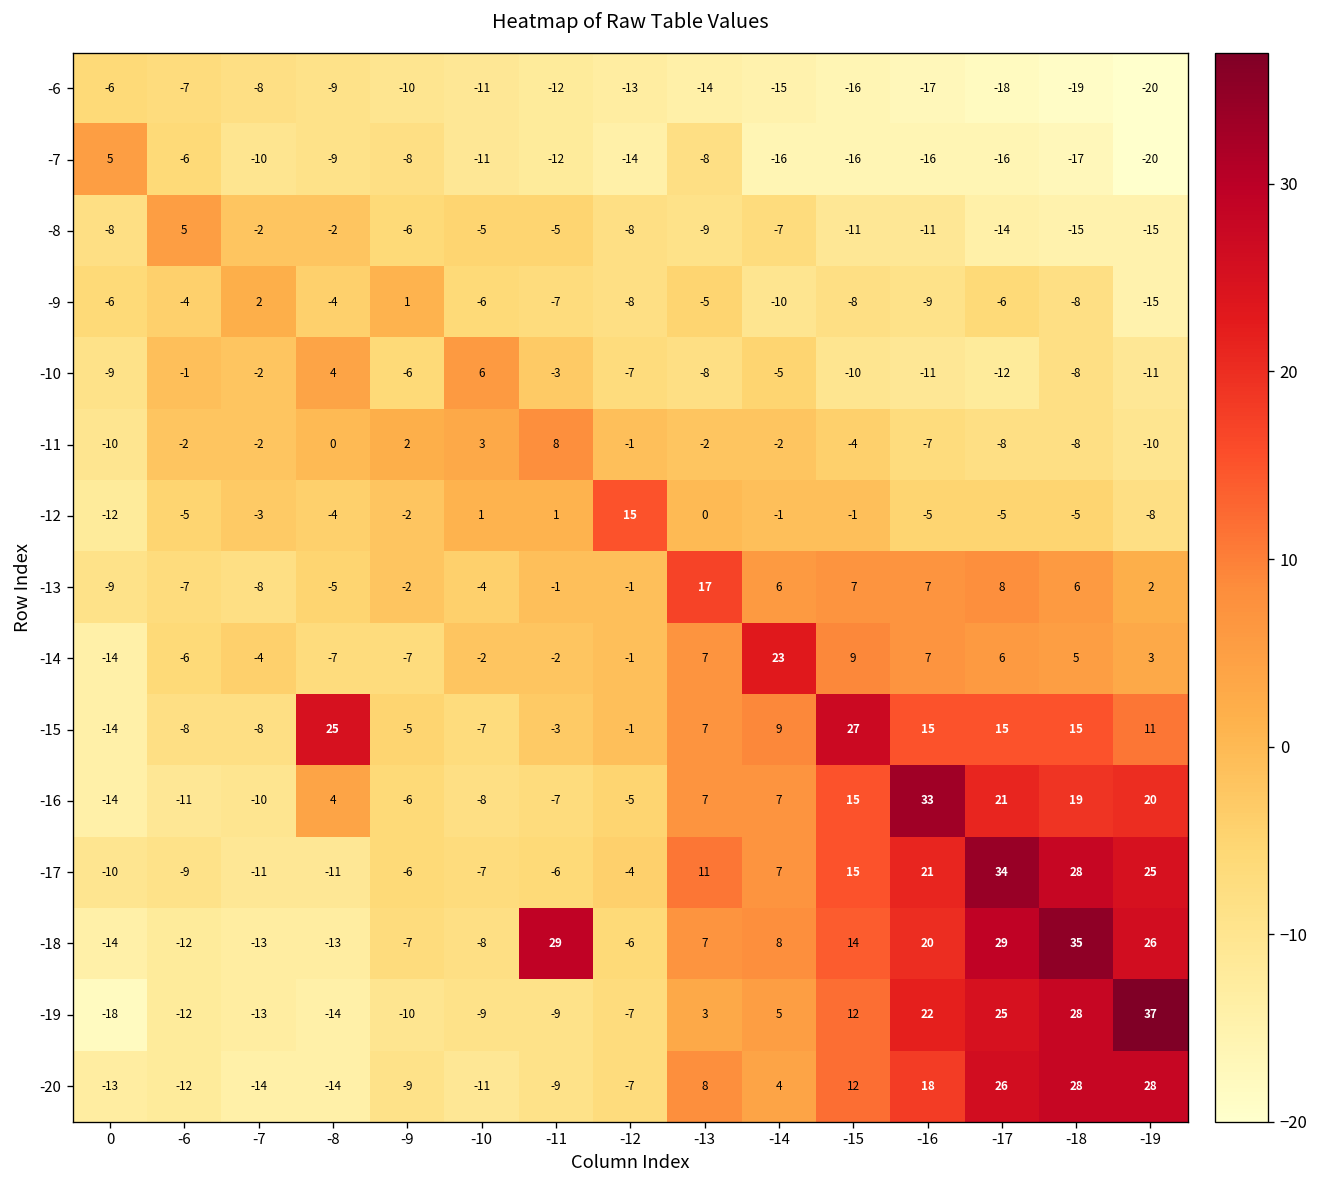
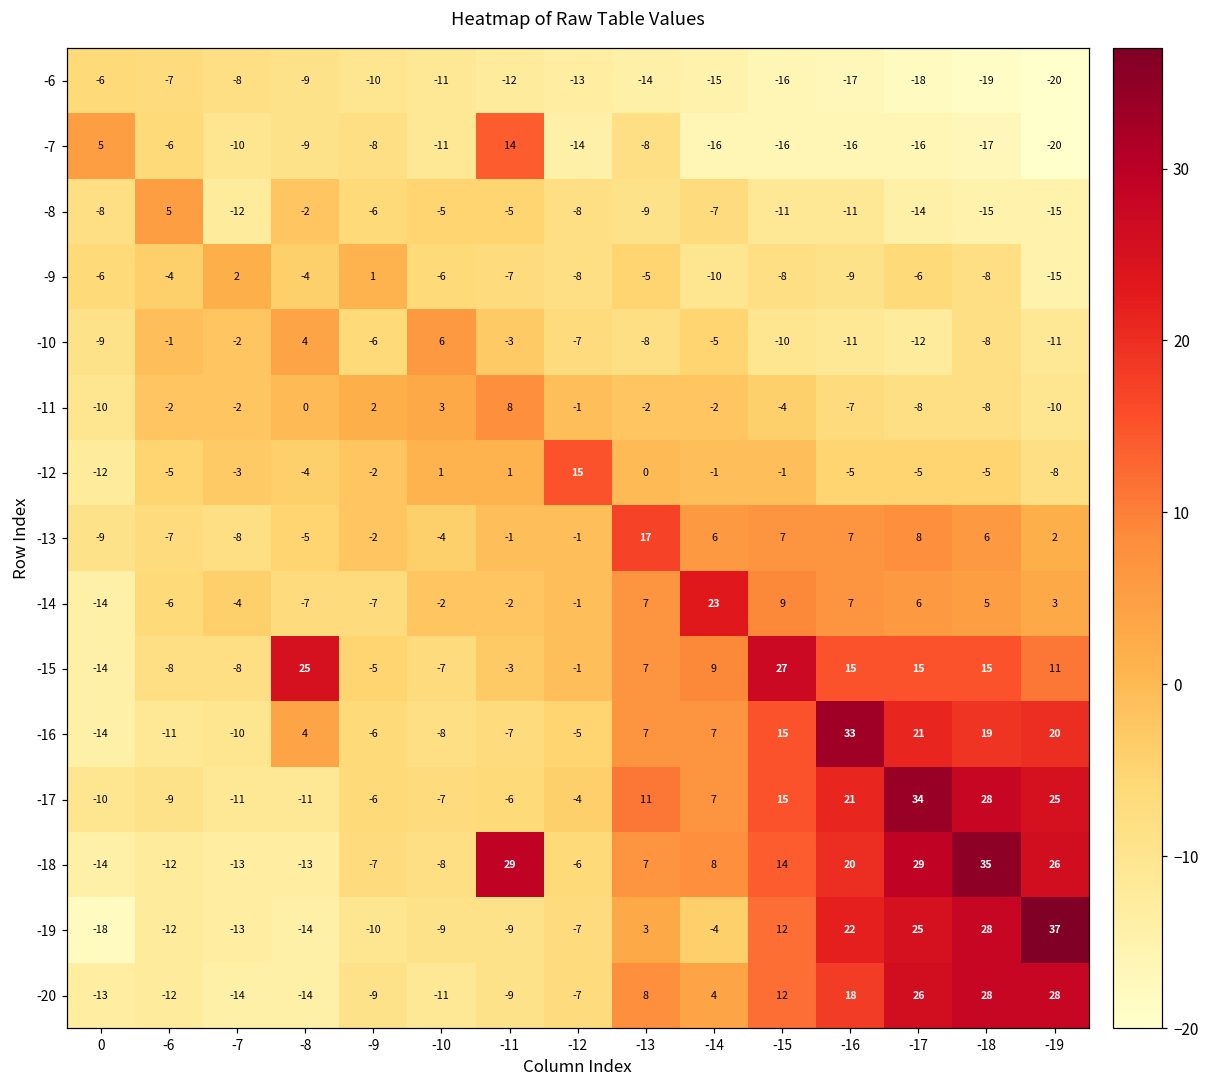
  {
    "-7": {
      "0": 5,
      "-6": -6,
      "-7": -10,
      "-8": -9,
      "-9": -8,
      "-10": -11,
-     "-11": -12,
+     "-11": 14,
      "-12": -14,
      "-13": -8,
      "-14": -16,
      "-15": -16,
      "-16": -16,
      "-17": -16,
      "-18": -17,
      "-19": -20
    },
    "-8": {
      "0": -8,
      "-6": 5,
-     "-7": -2,
+     "-7": -12,
      "-8": -2,
      "-9": -6,
      "-10": -5,
      "-11": -5,
      "-12": -8,
      "-13": -9,
      "-14": -7,
      "-15": -11,
      "-16": -11,
      "-17": -14,
      "-18": -15,
      "-19": -15
    },
    "-19": {
      "0": -18,
      "-6": -12,
      "-7": -13,
      "-8": -14,
      "-9": -10,
      "-10": -9,
      "-11": -9,
      "-12": -7,
      "-13": 3,
-     "-14": 5,
+     "-14": -4,
      "-15": 12,
      "-16": 22,
      "-17": 25,
      "-18": 28,
      "-19": 37
    }
  }
